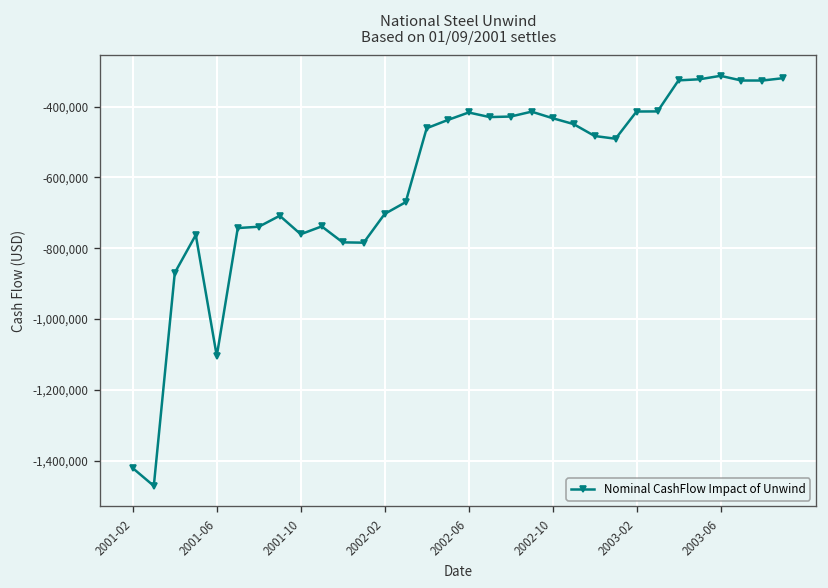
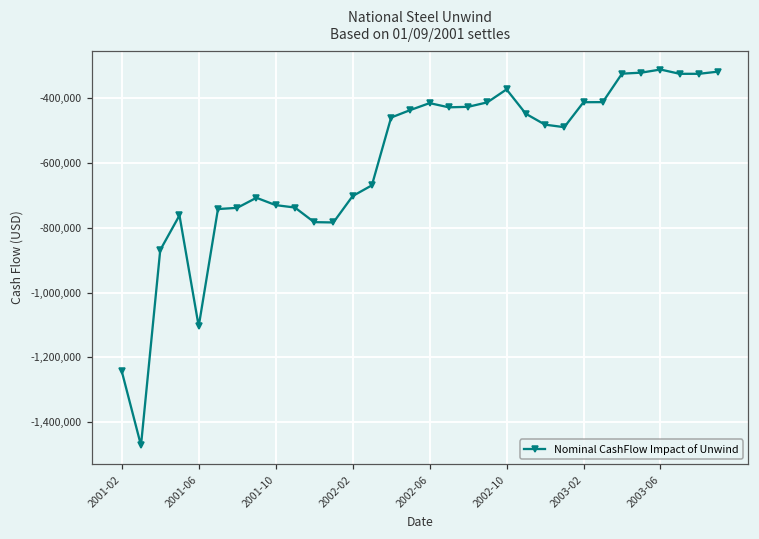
  {
-   "2001-02": "-1,420,000",
+   "2001-02": "-1,240,000",
    "2001-06": "-1,100,000",
-   "2001-10": "-760,000",
+   "2001-10": "-730,000",
    "2002-02": "-700,000",
    "2002-06": "-420,000",
-   "2002-10": "-430,000",
+   "2002-10": "-370,000",
    "2003-02": "-410,000",
    "2003-06": "-310,000"
  }
